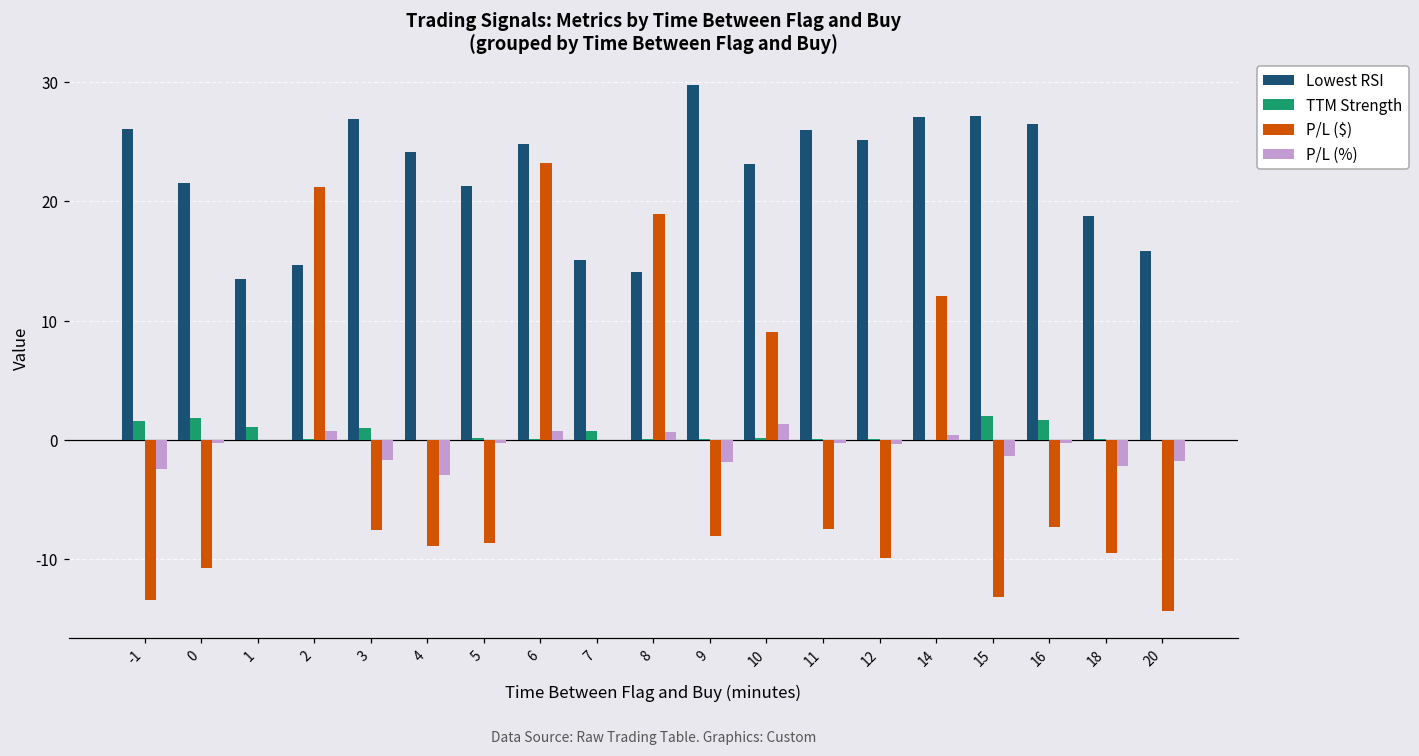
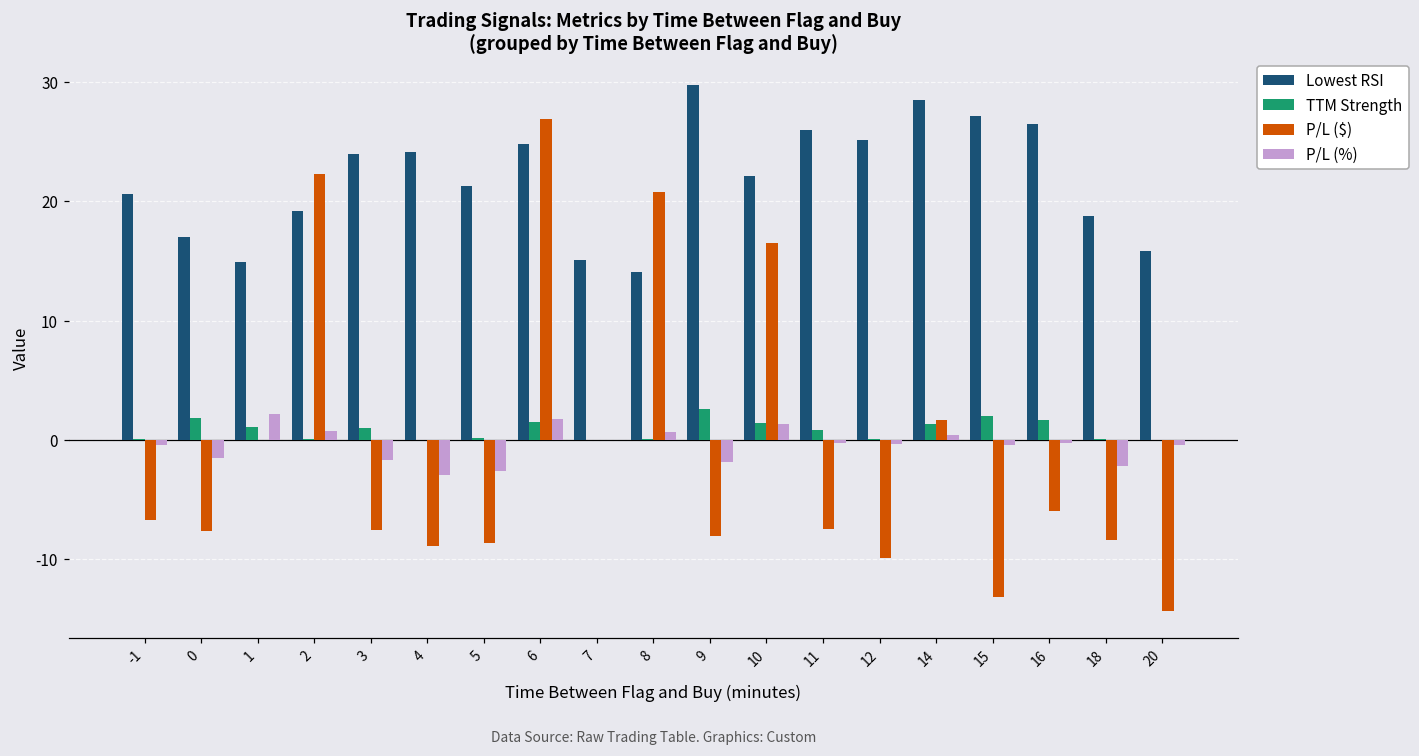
  {
    "Lowest RSI": {
-     "-1": 26.1,
-     "0": 21.5,
-     "1": 13.5,
-     "2": 14.6,
-     "3": 26.9,
+     "-1": 20.6,
+     "0": 17.0,
+     "1": 14.9,
+     "2": 19.2,
+     "3": 23.9,
      "4": 24.2,
      "5": 21.3,
      "6": 24.8,
      "7": 15.1,
      "8": 14.1,
      "9": 29.8,
-     "10": 23.1,
+     "10": 22.2,
      "11": 26.0,
      "12": 25.1,
-     "14": 27.1,
+     "14": 28.5,
      "15": 27.2,
      "16": 26.5,
      "18": 18.8,
      "20": 15.9
    },
    "TTM Strength": {
-     "-1": 1.6,
+     "-1": 0.1,
      "0": 1.8,
      "1": 1.1,
      "3": 1.0,
-     "6": 0.0,
-     "7": 0.8,
-     "9": 0.1,
-     "10": 0.1,
-     "11": 0.1,
-     "14": 0.0,
+     "6": 1.5,
+     "7": 0.0,
+     "9": 2.6,
+     "10": 1.4,
+     "11": 0.9,
+     "14": 1.3,
      "15": 2.0,
      "16": 1.7
    },
    "P/L ($)": {
-     "-1": -13.4,
-     "0": -10.8,
+     "-1": -6.7,
+     "0": -7.7,
      "1": 0.0,
-     "2": 21.2,
+     "2": 22.3,
      "3": -7.6,
      "4": -8.9,
      "5": -8.7,
-     "6": 23.2,
+     "6": 26.9,
      "7": 0.0,
-     "8": 18.9,
+     "8": 20.8,
      "9": -8.1,
-     "10": 9.1,
+     "10": 16.5,
      "11": -7.5,
      "12": -9.9,
-     "14": 12.1,
+     "14": 1.7,
      "15": -13.2,
-     "16": -7.3,
-     "18": -9.5,
+     "16": -6.0,
+     "18": -8.4,
      "20": -14.4
    },
    "P/L (%)": {
-     "-1": -2.5,
-     "0": -0.3,
-     "1": 0.0,
+     "-1": -0.4,
+     "0": -1.5,
+     "1": 2.2,
      "2": 0.7,
      "3": -1.7,
      "4": -3.0,
-     "5": -0.3,
-     "6": 0.8,
+     "5": -2.6,
+     "6": 1.8,
      "7": 0.0,
      "8": 0.6,
      "9": -1.9,
      "10": 1.3,
      "11": -0.3,
      "12": -0.3,
      "14": 0.4,
-     "15": -1.3,
+     "15": -0.4,
      "16": -0.3,
      "18": -2.2,
-     "20": -1.8
+     "20": -0.5
    }
  }
